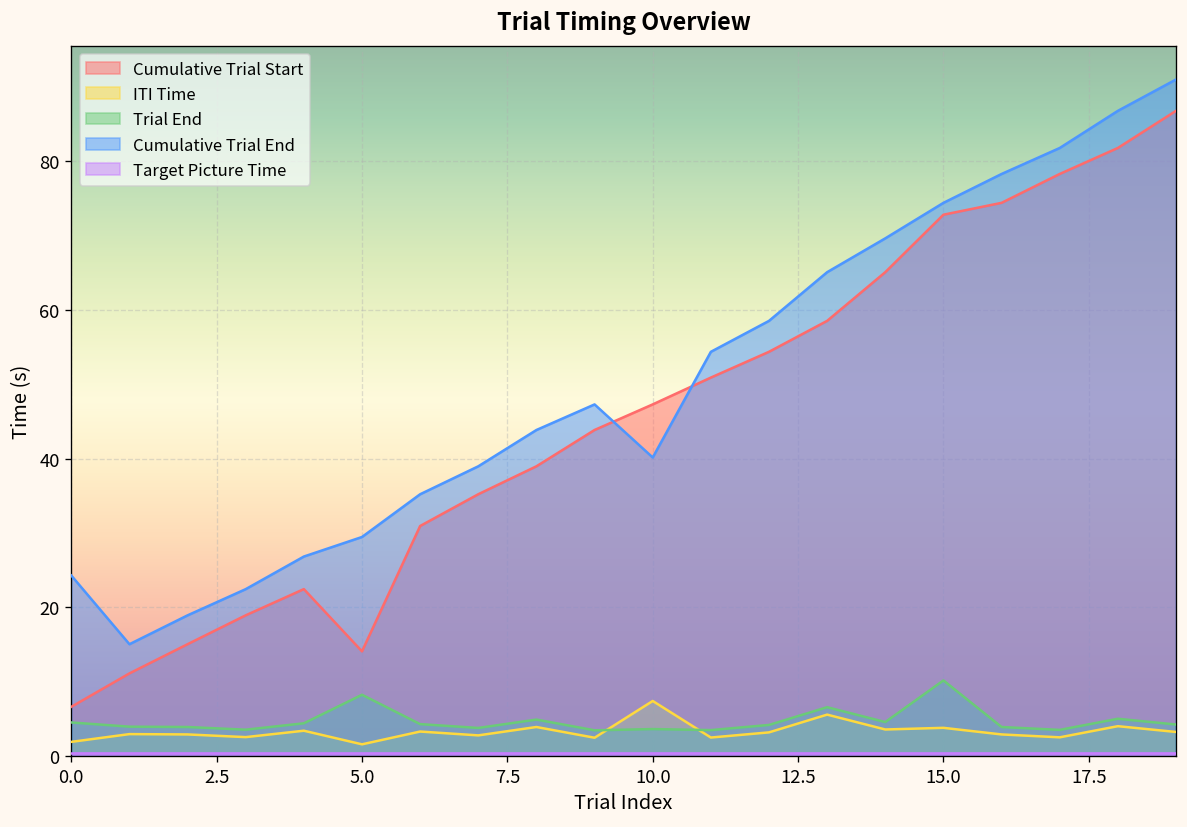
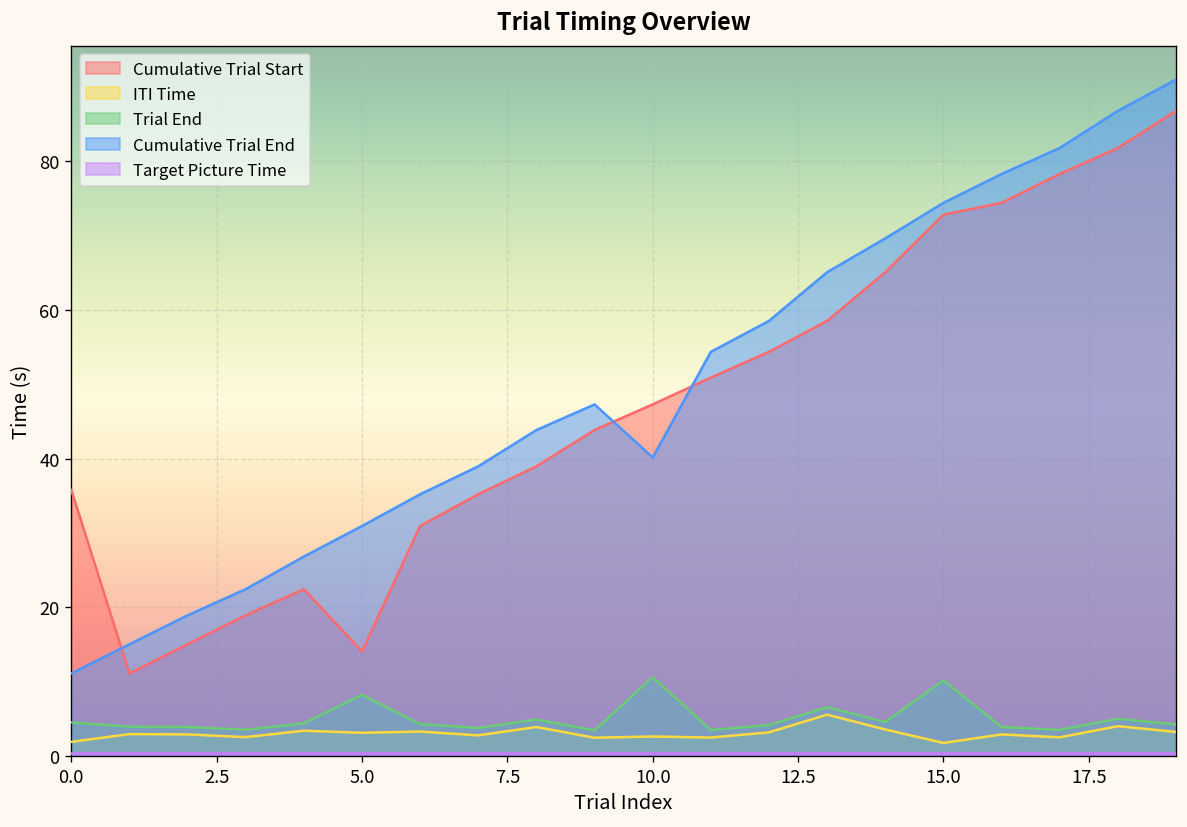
  {
    "Cumulative Trial Start": {
-     "0.0": 7,
+     "0.0": 36,
      "5.0": 14,
      "10.0": 47,
      "15.0": 73
    },
    "ITI Time": {
      "0.0": 2,
-     "5.0": 2,
-     "10.0": 7,
-     "15.0": 4
+     "5.0": 3,
+     "10.0": 3,
+     "15.0": 2
    },
    "Trial End": {
      "0.0": 4,
      "5.0": 8,
-     "10.0": 4,
+     "10.0": 11,
      "15.0": 10
    },
    "Cumulative Trial End": {
-     "0.0": 24,
-     "5.0": 29,
+     "0.0": 11,
+     "5.0": 31,
      "10.0": 40,
      "15.0": 74
    },
    "Target Picture Time": {
      "0.0": 0,
      "5.0": 0,
      "10.0": 0,
      "15.0": 0
    }
  }
